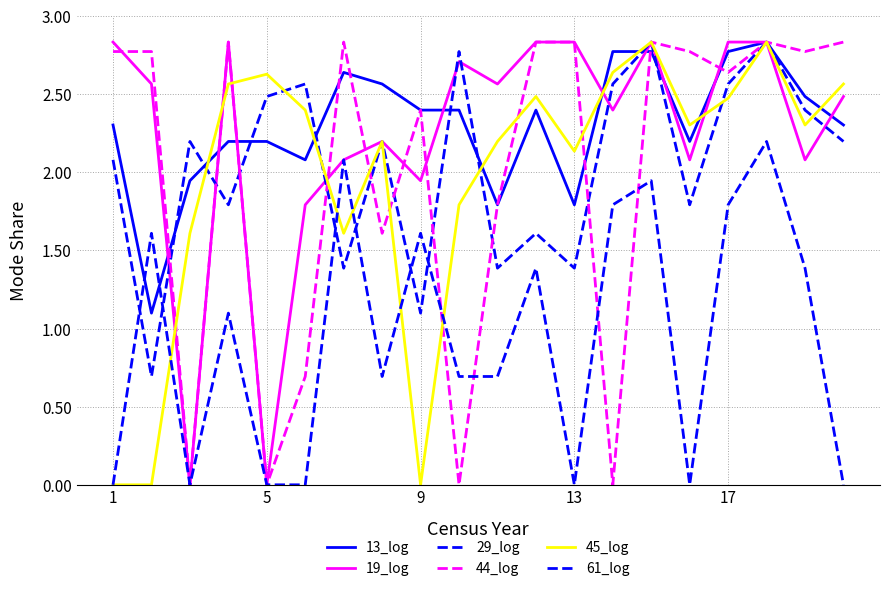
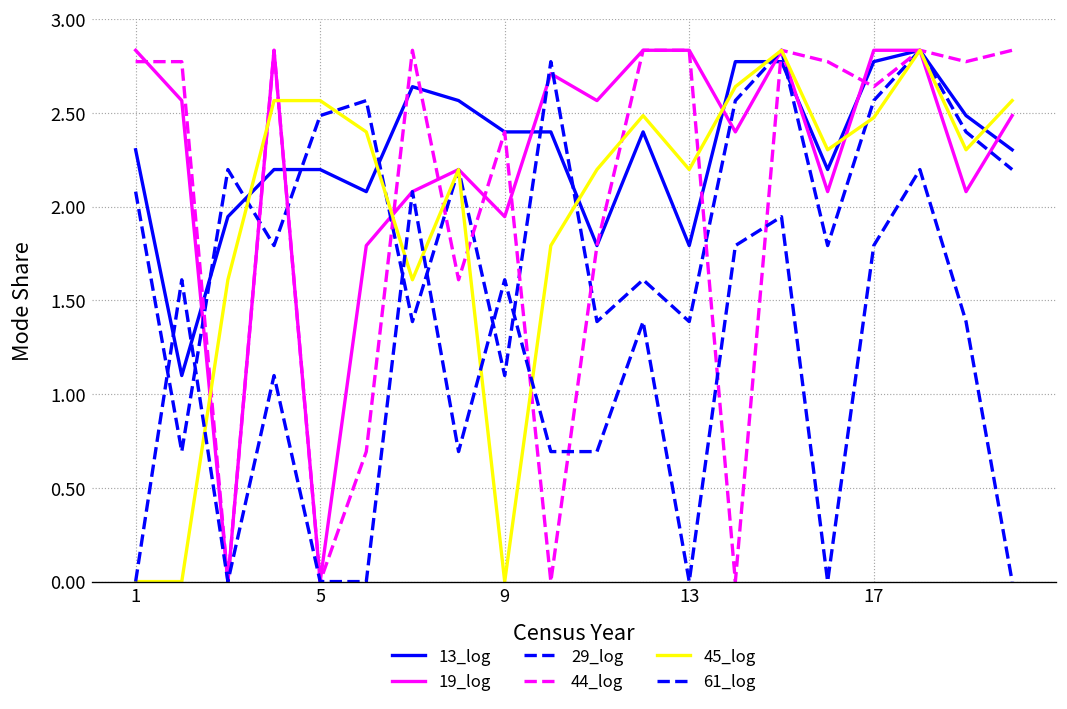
  {
    "45_log": {
-     "5": 2.63,
+     "5": 2.56,
      "9": 0.00,
-     "13": 2.13,
+     "13": 2.20,
      "17": 2.47
    }
  }
